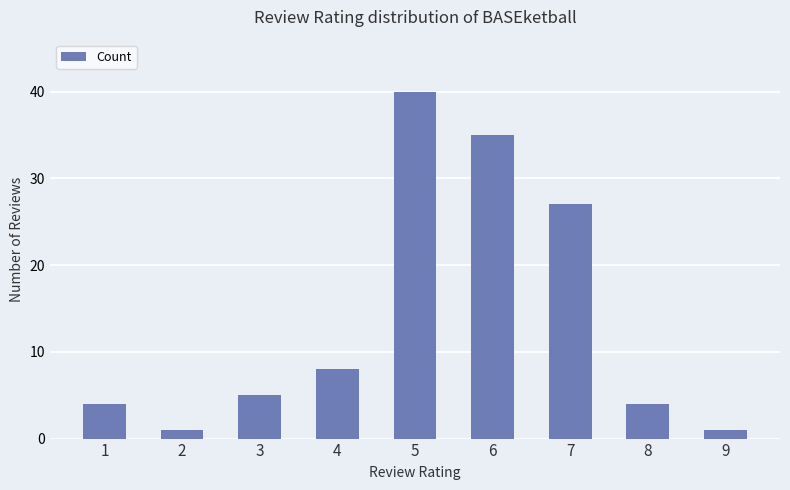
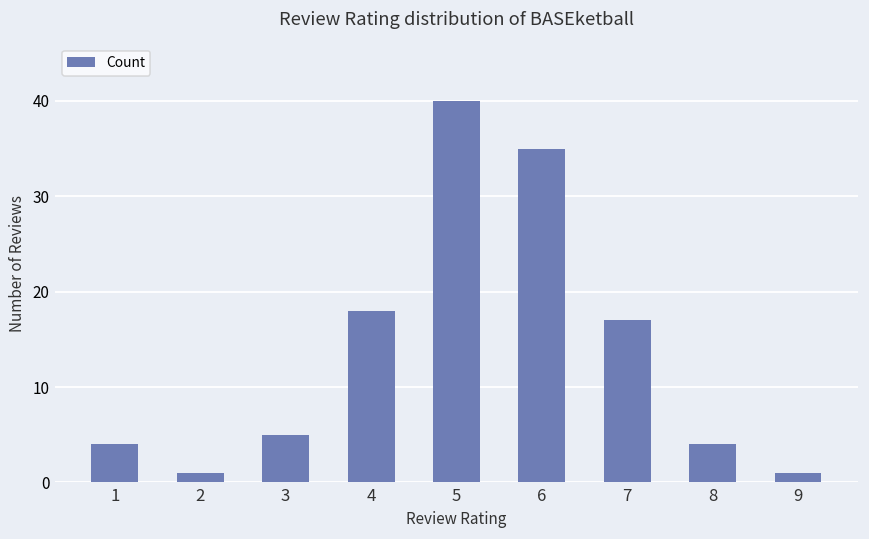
  {
    "1": 4,
    "2": 1,
    "3": 5,
-   "4": 8,
+   "4": 18,
    "5": 40,
    "6": 35,
-   "7": 27,
+   "7": 17,
    "8": 4,
    "9": 1
  }
